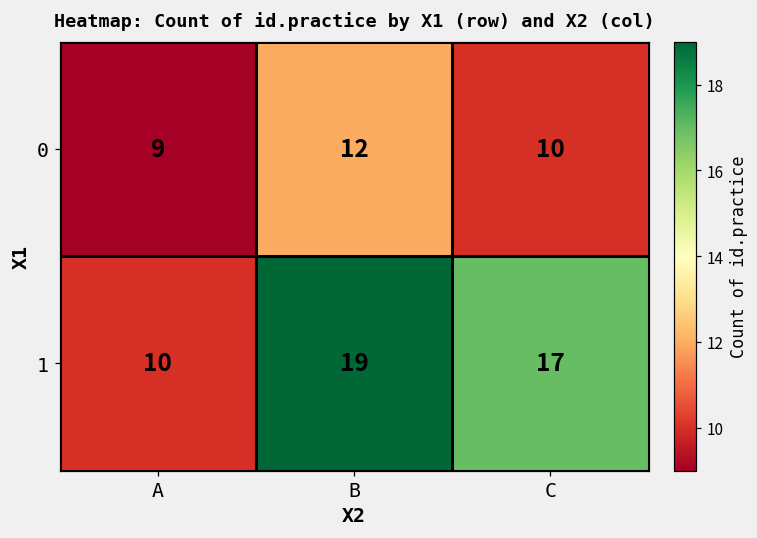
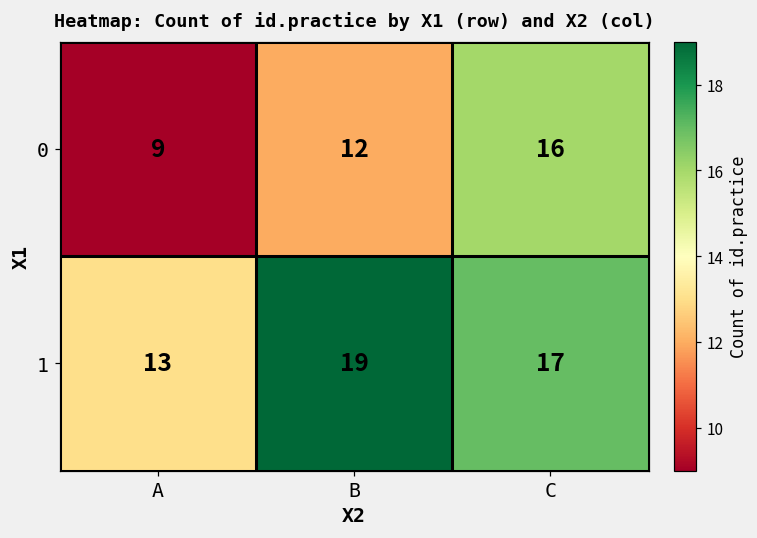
  {
    "0": {
      "A": 9,
      "B": 12,
-     "C": 10
+     "C": 16
    },
    "1": {
-     "A": 10,
+     "A": 13,
      "B": 19,
      "C": 17
    }
  }
